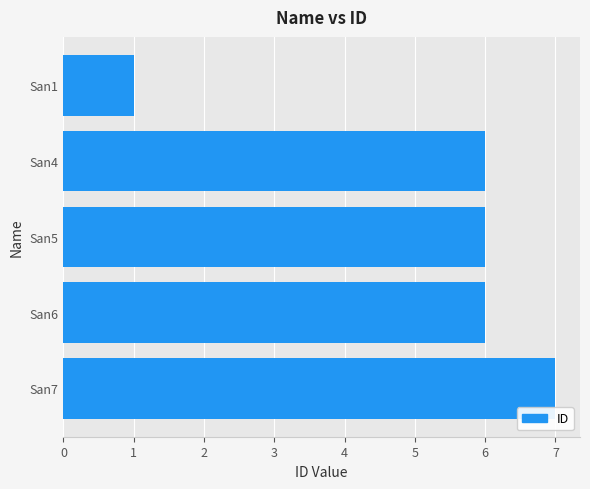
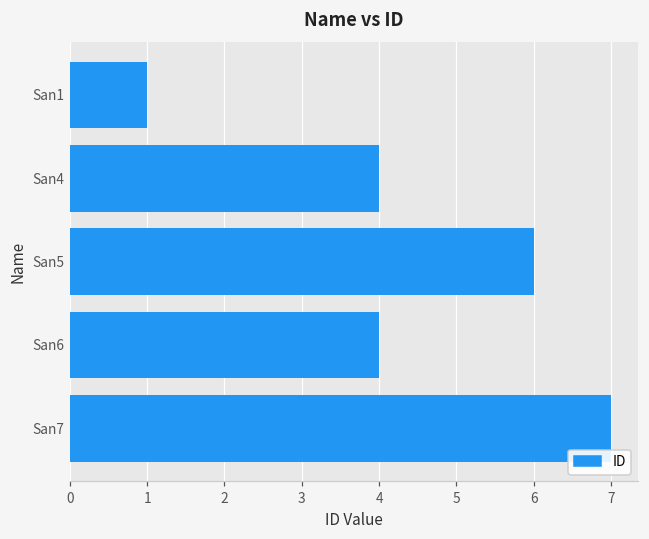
  {
    "San1": 1,
-   "San4": 6,
+   "San4": 4,
    "San5": 6,
-   "San6": 6,
+   "San6": 4,
    "San7": 7
  }
